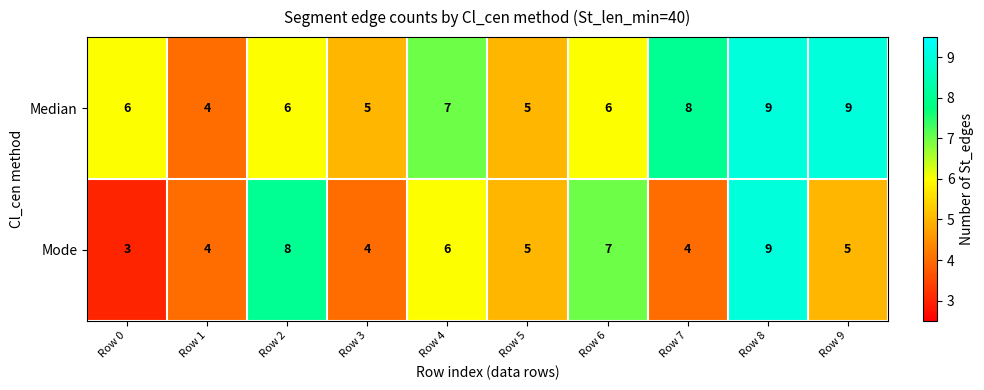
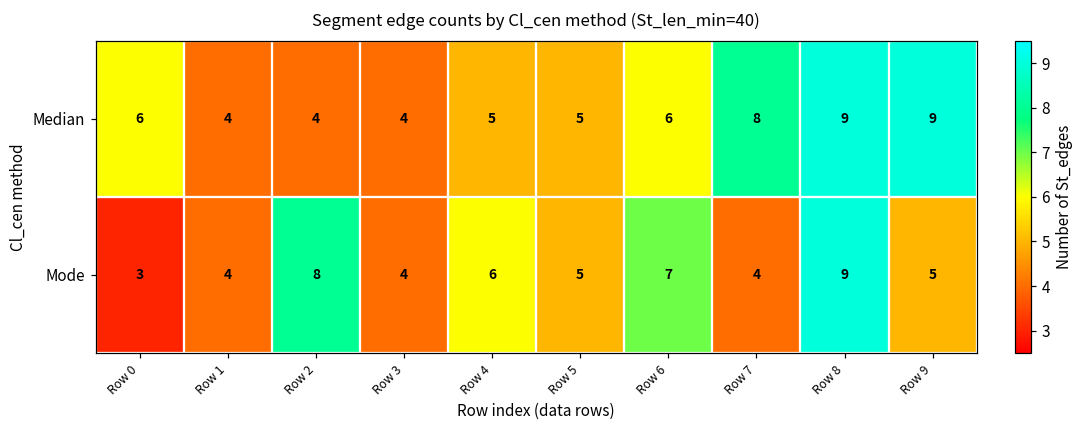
  {
    "Median": {
      "Row 0": 6,
      "Row 1": 4,
-     "Row 2": 6,
-     "Row 3": 5,
-     "Row 4": 7,
+     "Row 2": 4,
+     "Row 3": 4,
+     "Row 4": 5,
      "Row 5": 5,
      "Row 6": 6,
      "Row 7": 8,
      "Row 8": 9,
      "Row 9": 9
    },
    "Mode": {
      "Row 0": 3,
      "Row 1": 4,
      "Row 2": 8,
      "Row 3": 4,
      "Row 4": 6,
      "Row 5": 5,
      "Row 6": 7,
      "Row 7": 4,
      "Row 8": 9,
      "Row 9": 5
    }
  }
